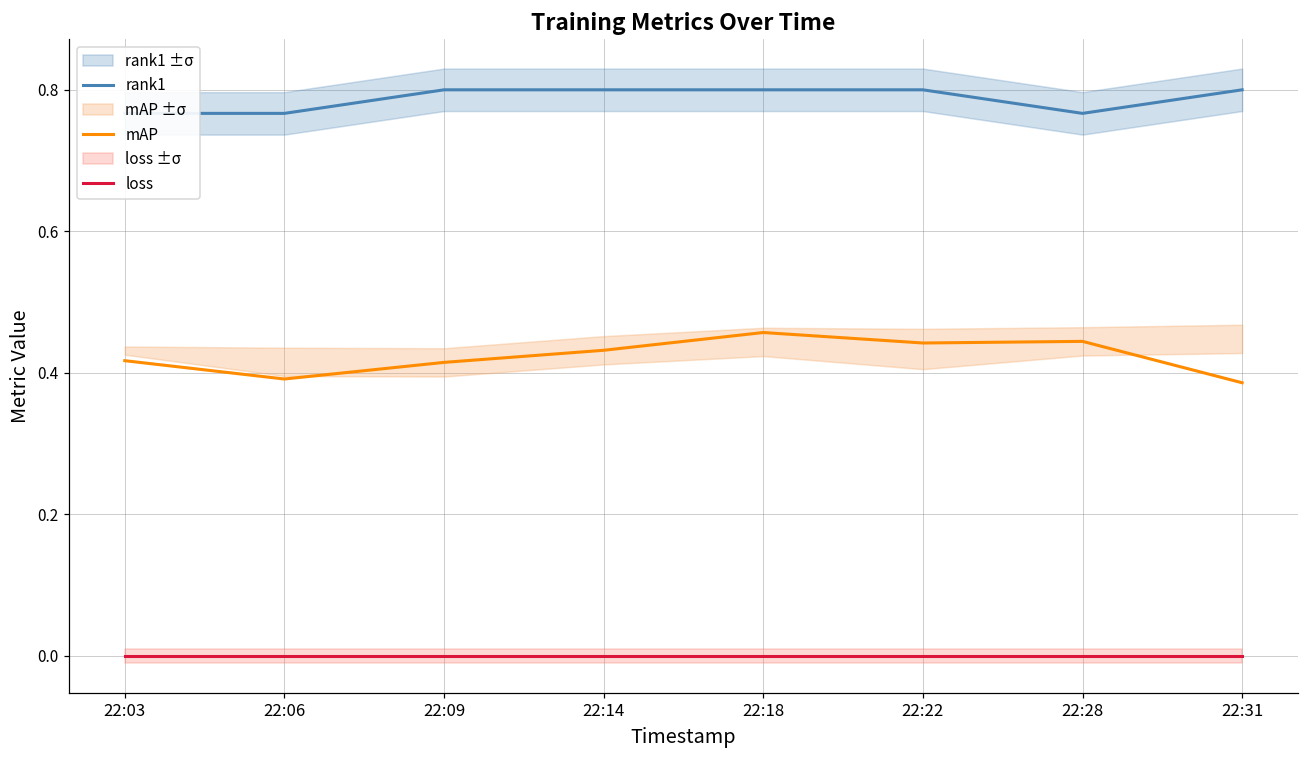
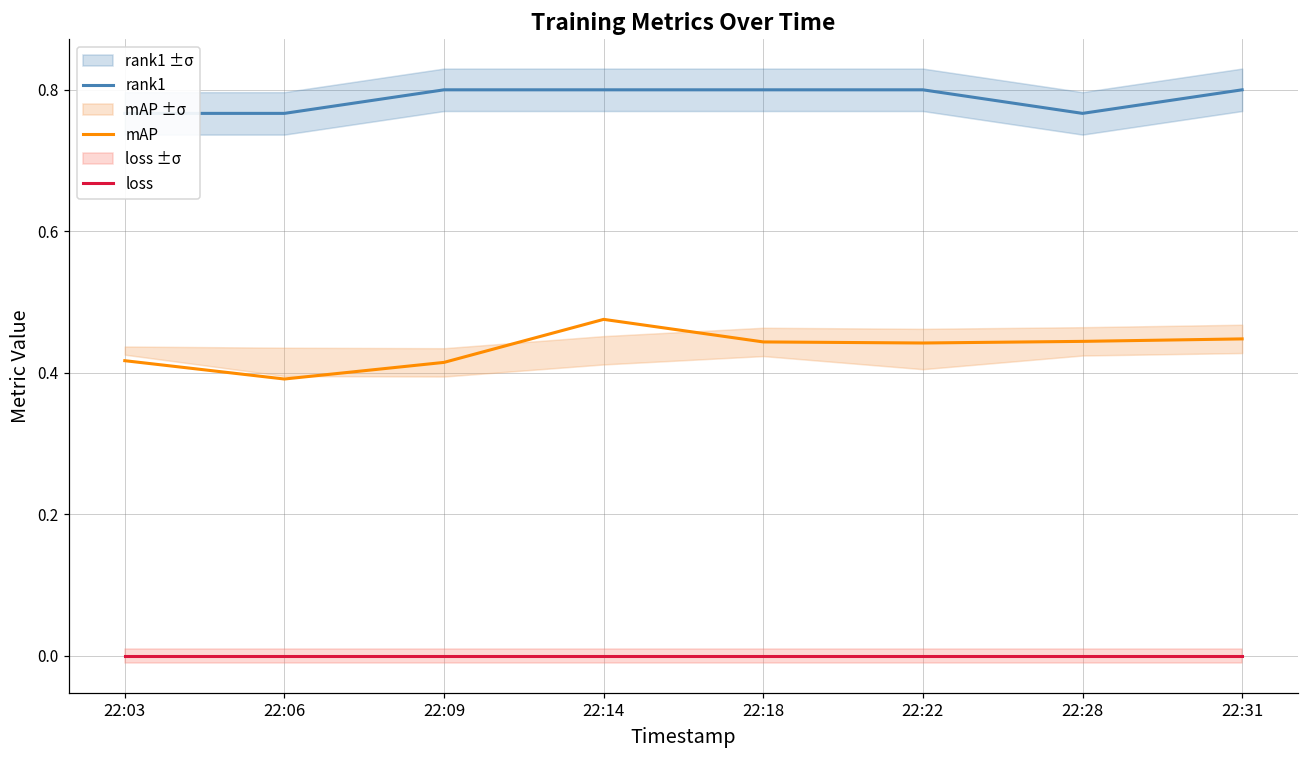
  {
    "mAP": {
      "22:03": 0.42,
      "22:06": 0.39,
      "22:09": 0.41,
-     "22:14": 0.43,
-     "22:18": 0.46,
+     "22:14": 0.48,
+     "22:18": 0.44,
      "22:22": 0.44,
      "22:28": 0.44,
-     "22:31": 0.39
+     "22:31": 0.45
    },
    "loss": {
      "22:03": 0.00,
      "22:06": 0.00,
      "22:09": 0.00,
      "22:14": 0.00,
      "22:18": 0.00,
      "22:22": 0.00,
      "22:28": 0.00,
      "22:31": 0.00
    }
  }
